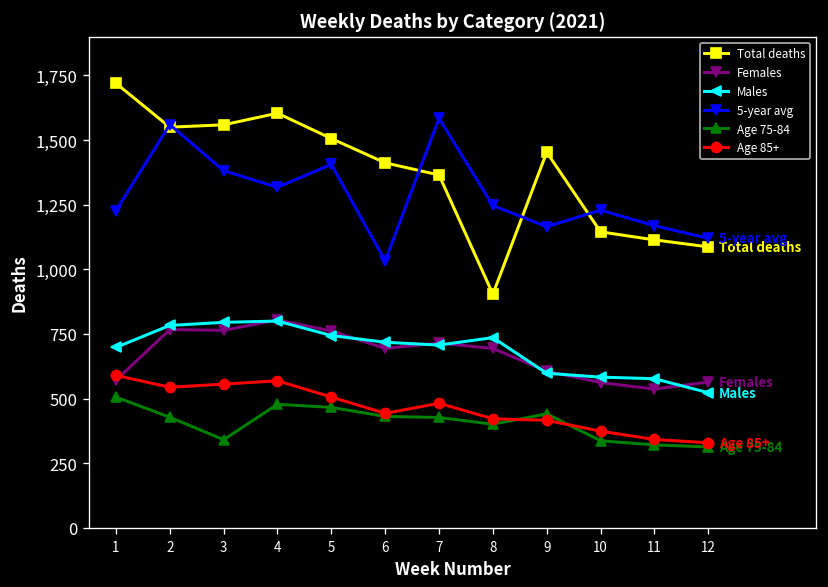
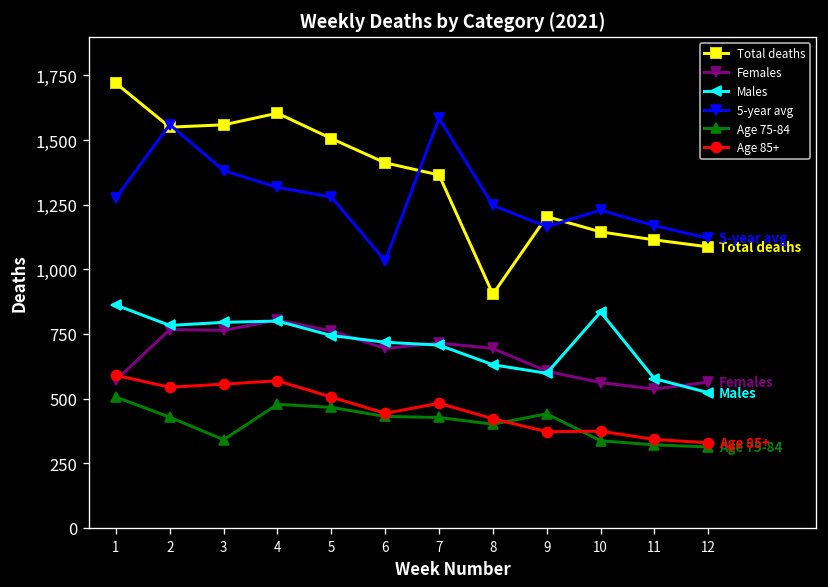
  {
    "Total deaths": {
      "1": "1,720",
      "3": "1,560",
      "4": "1,600",
      "5": "1,510",
      "6": "1,410",
      "7": "1,370",
      "8": "900",
-     "9": "1,450",
+     "9": "1,200",
      "10": "1,150",
      "11": "1,110"
    },
    "Females": {
      "1": "570",
      "2": "770",
      "3": "760",
      "5": "760",
      "6": "690",
      "8": "690",
      "10": "560",
      "11": "540",
      "12": "560"
    },
    "Males": {
-     "1": "700",
+     "1": "860",
      "2": "780",
      "3": "800",
      "5": "740",
      "6": "720",
-     "8": "740",
-     "10": "580",
+     "8": "630",
+     "10": "840",
      "11": "580",
      "12": "520"
    },
    "5-year avg": {
-     "1": "1,230",
+     "1": "1,280",
      "3": "1,380",
      "4": "1,320",
-     "5": "1,410",
+     "5": "1,280",
      "6": "1,030",
      "7": "1,580",
      "8": "1,250",
      "9": "1,170",
      "10": "1,230",
      "11": "1,170"
    },
    "Age 75-84": {
      "1": "510",
      "2": "430",
      "3": "340",
      "4": "480",
      "5": "470",
      "6": "430",
      "7": "430",
      "8": "400",
      "9": "440",
      "10": "340",
      "11": "320"
    },
    "Age 85+": {
      "1": "590",
      "2": "540",
      "3": "560",
      "4": "570",
      "5": "510",
      "6": "440",
      "7": "480",
      "8": "420",
-     "9": "420",
+     "9": "370",
      "10": "370",
      "11": "340"
    }
  }
